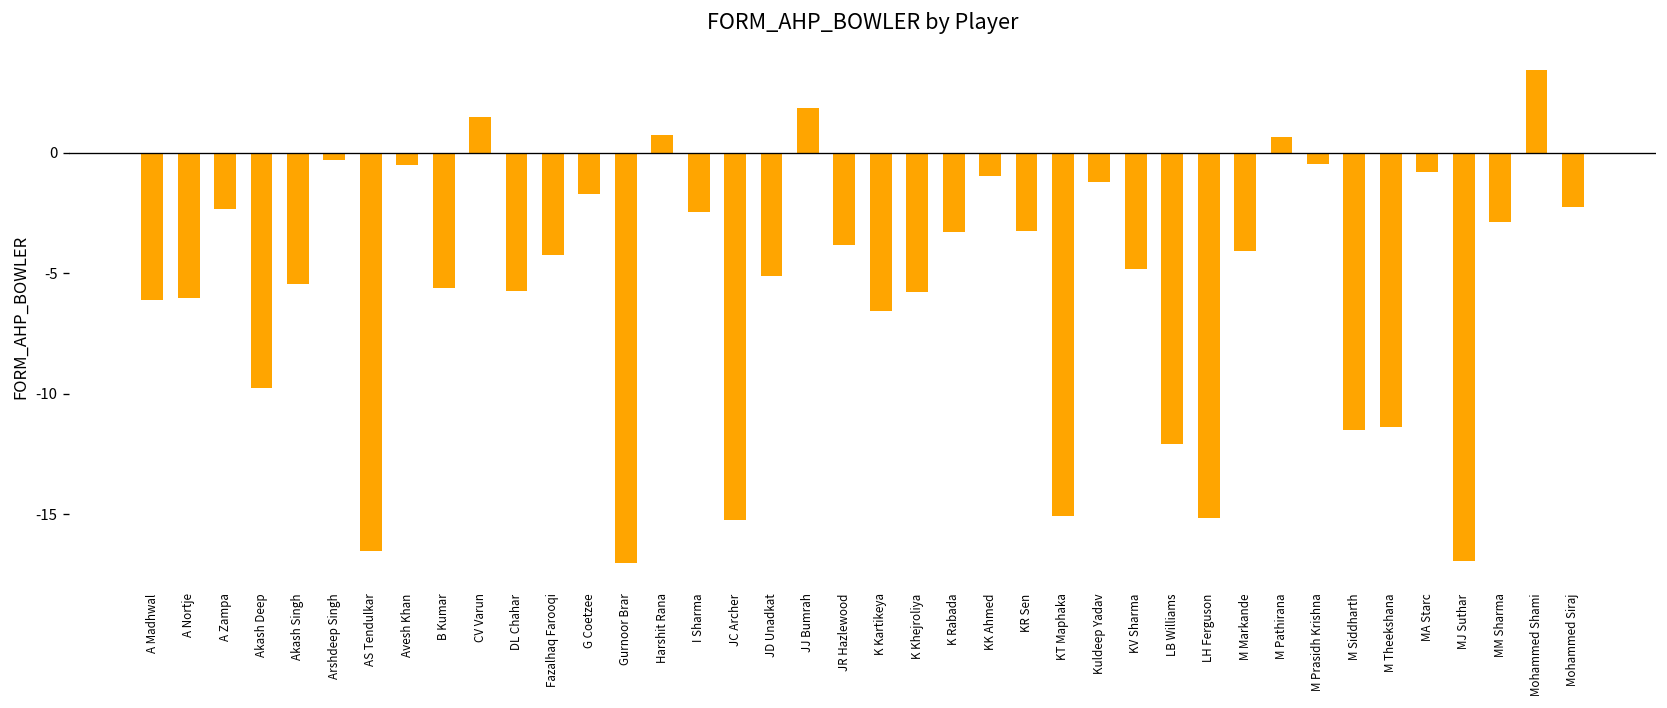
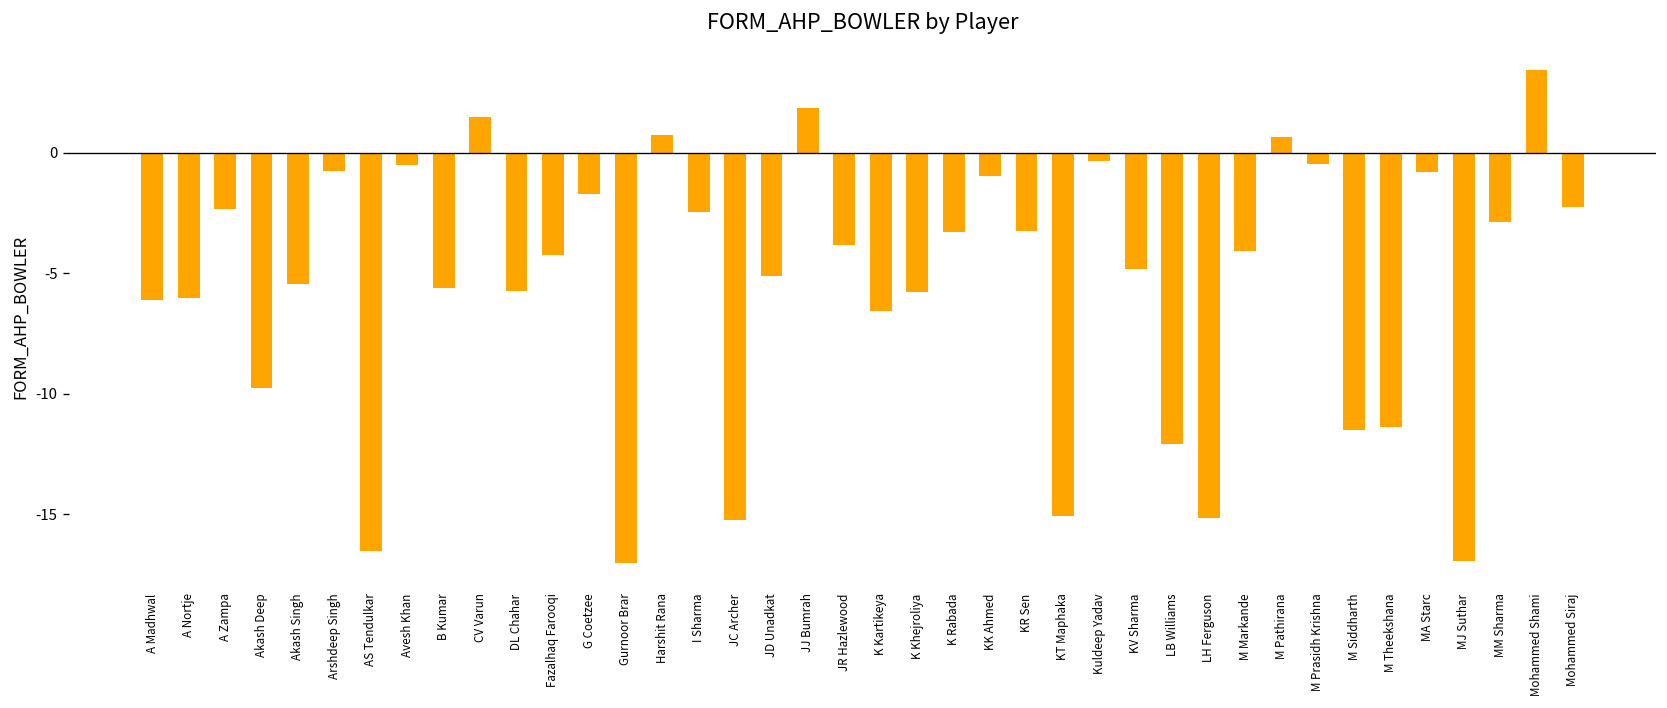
  {
    "A Madhwal": -6.1,
    "A Nortje": -6.0,
    "A Zampa": -2.4,
    "Akash Deep": -9.8,
    "Akash Singh": -5.5,
-   "Arshdeep Singh": -0.3,
+   "Arshdeep Singh": -0.7,
    "AS Tendulkar": -16.6,
    "Avesh Khan": -0.5,
    "B Kumar": -5.6,
    "CV Varun": 1.5,
    "DL Chahar": -5.8,
    "Fazalhaq Farooqi": -4.3,
    "G Coetzee": -1.7,
    "Gurnoor Brar": -17.0,
    "Harshit Rana": 0.7,
    "I Sharma": -2.5,
    "JC Archer": -15.3,
    "JD Unadkat": -5.1,
    "JJ Bumrah": 1.9,
    "JR Hazlewood": -3.8,
    "K Kartikeya": -6.6,
    "K Khejroliya": -5.8,
    "K Rabada": -3.3,
    "KK Ahmed": -1.0,
    "KR Sen": -3.2,
    "KT Maphaka": -15.1,
-   "Kuldeep Yadav": -1.2,
+   "Kuldeep Yadav": -0.4,
    "KV Sharma": -4.8,
    "LB Williams": -12.1,
    "LH Ferguson": -15.2,
    "M Markande": -4.1,
    "M Pathirana": 0.7,
    "M Prasidh Krishna": -0.5,
    "M Siddharth": -11.5,
    "M Theekshana": -11.4,
    "MA Starc": -0.8,
    "MJ Suthar": -16.9,
    "MM Sharma": -2.9,
    "Mohammed Shami": 3.4,
    "Mohammed Siraj": -2.3
  }
